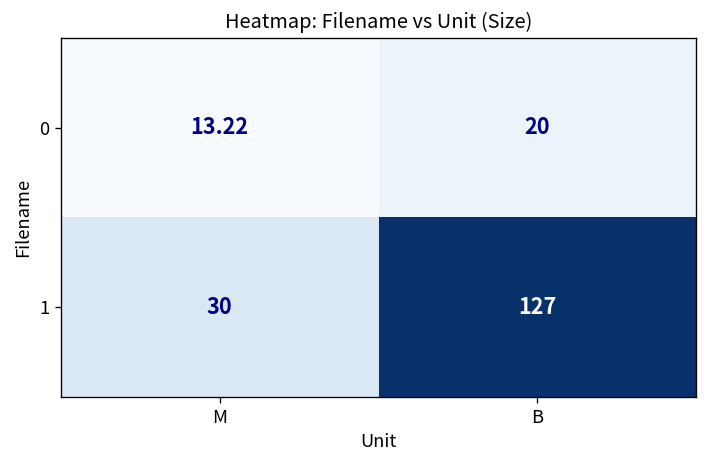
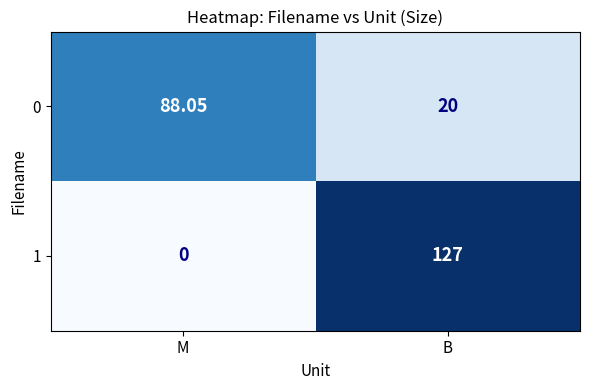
  {
    "0": {
-     "M": 13.22,
+     "M": 88.05,
      "B": 20
    },
    "1": {
-     "M": 30,
+     "M": 0,
      "B": 127
    }
  }
